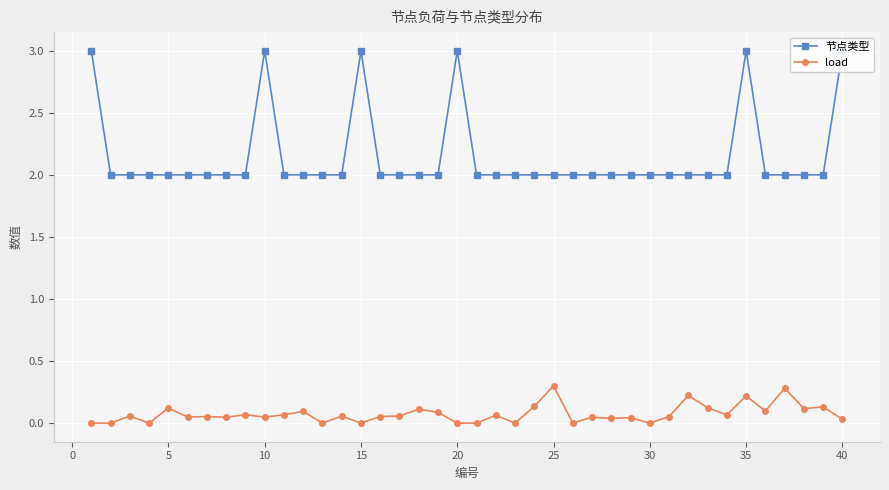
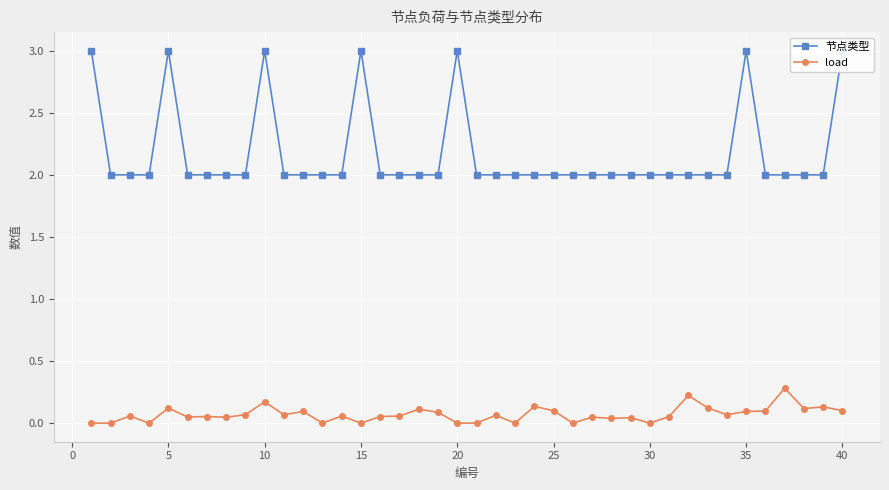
  {
    "节点类型": {
-     "5": 2,
+     "5": 3,
      "10": 3,
      "15": 3,
      "20": 3,
      "25": 2,
      "30": 2,
      "35": 3
    },
    "load": {
      "5": 0.12,
-     "10": 0.05,
+     "10": 0.17,
      "15": 0.00,
      "20": 0.00,
-     "25": 0.3,
+     "25": 0.1,
      "30": 0.00,
-     "35": 0.22,
-     "40": 0.03
+     "35": 0.09,
+     "40": 0.10
    }
  }
